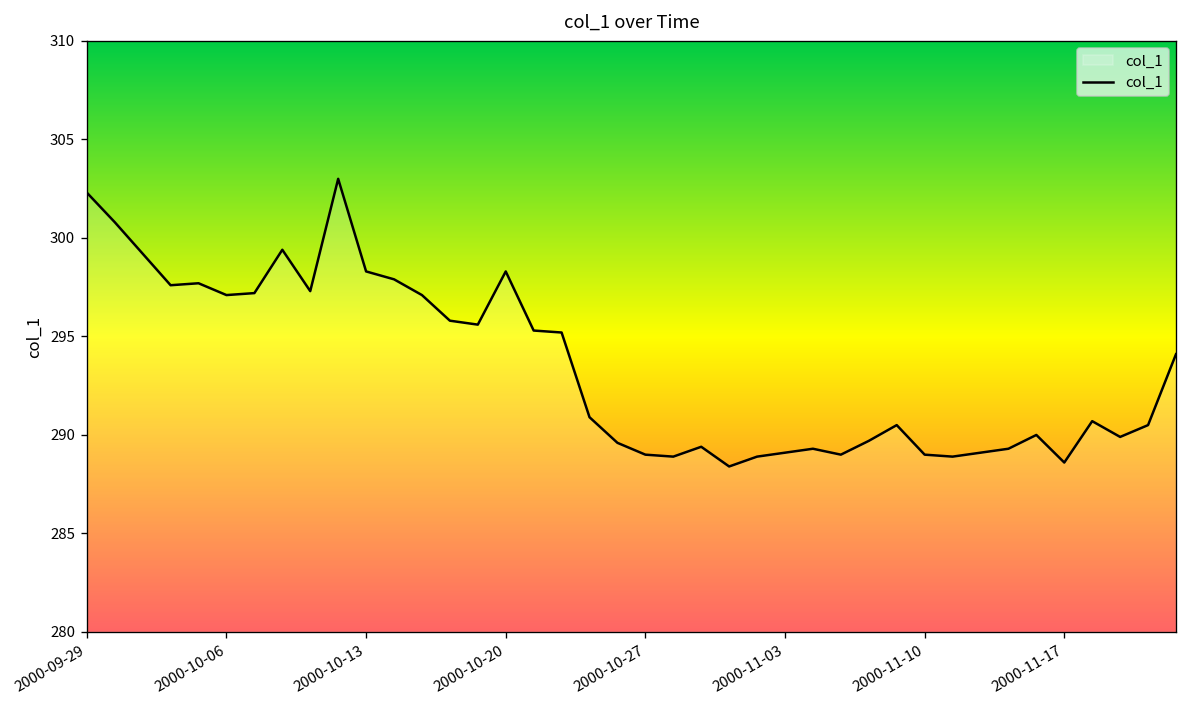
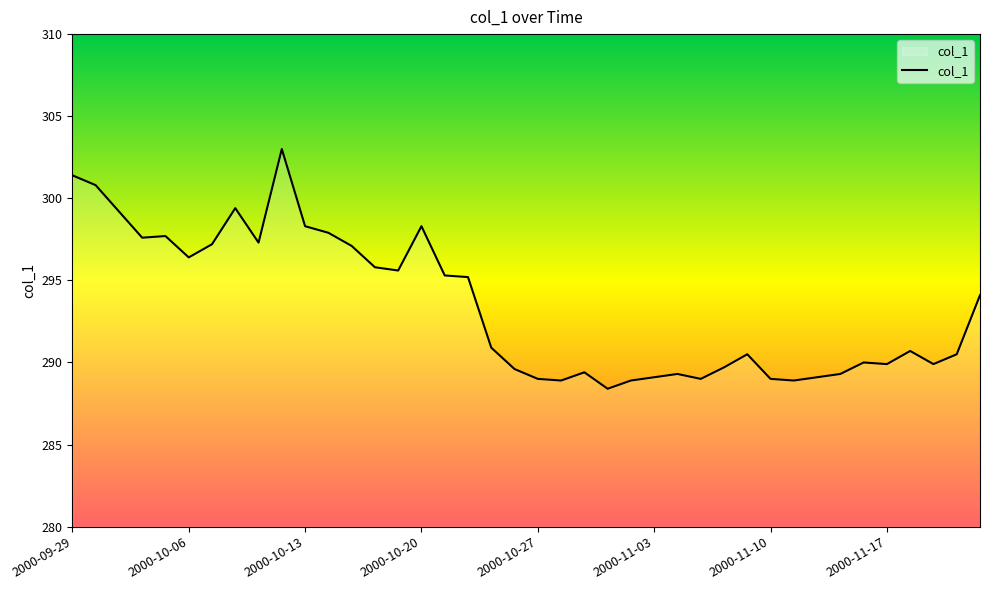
  {
-   "2000-09-29": 302.3,
-   "2000-10-06": 297.1,
+   "2000-09-29": 301.4,
+   "2000-10-06": 296.4,
    "2000-10-13": 298.3,
    "2000-10-20": 298.3,
    "2000-10-27": 289.0,
    "2000-11-03": 289.1,
    "2000-11-10": 289.0,
-   "2000-11-17": 288.6
+   "2000-11-17": 289.9
  }
